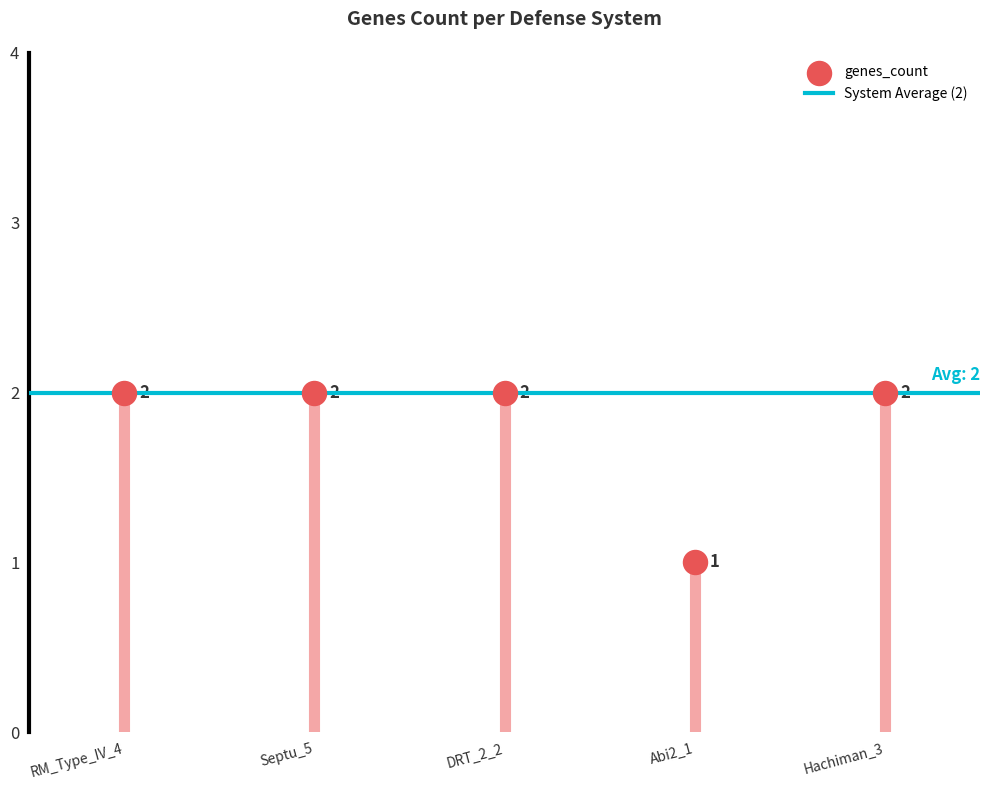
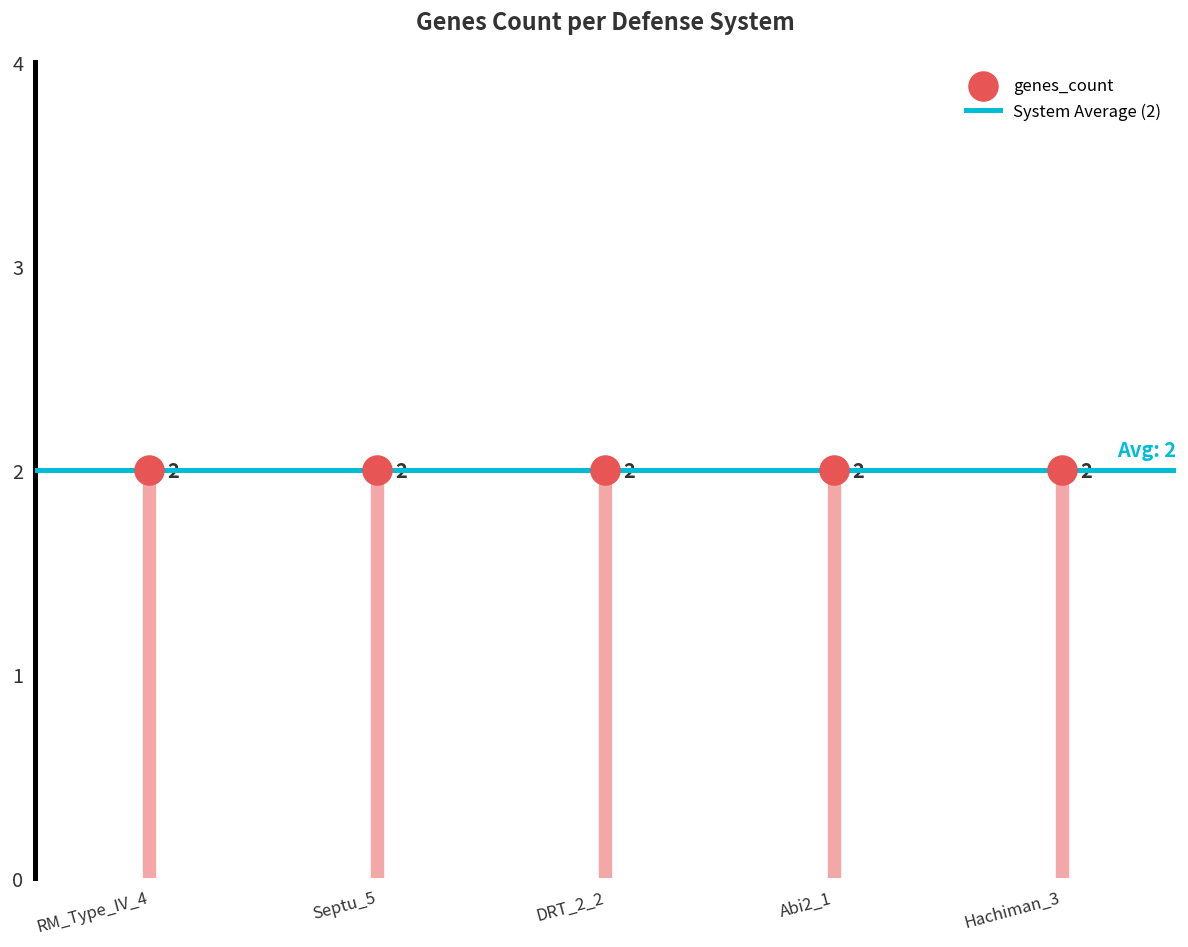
  {
    "genes_count": {
-     "Abi2_1": 1
+     "Abi2_1": 2
    }
  }
